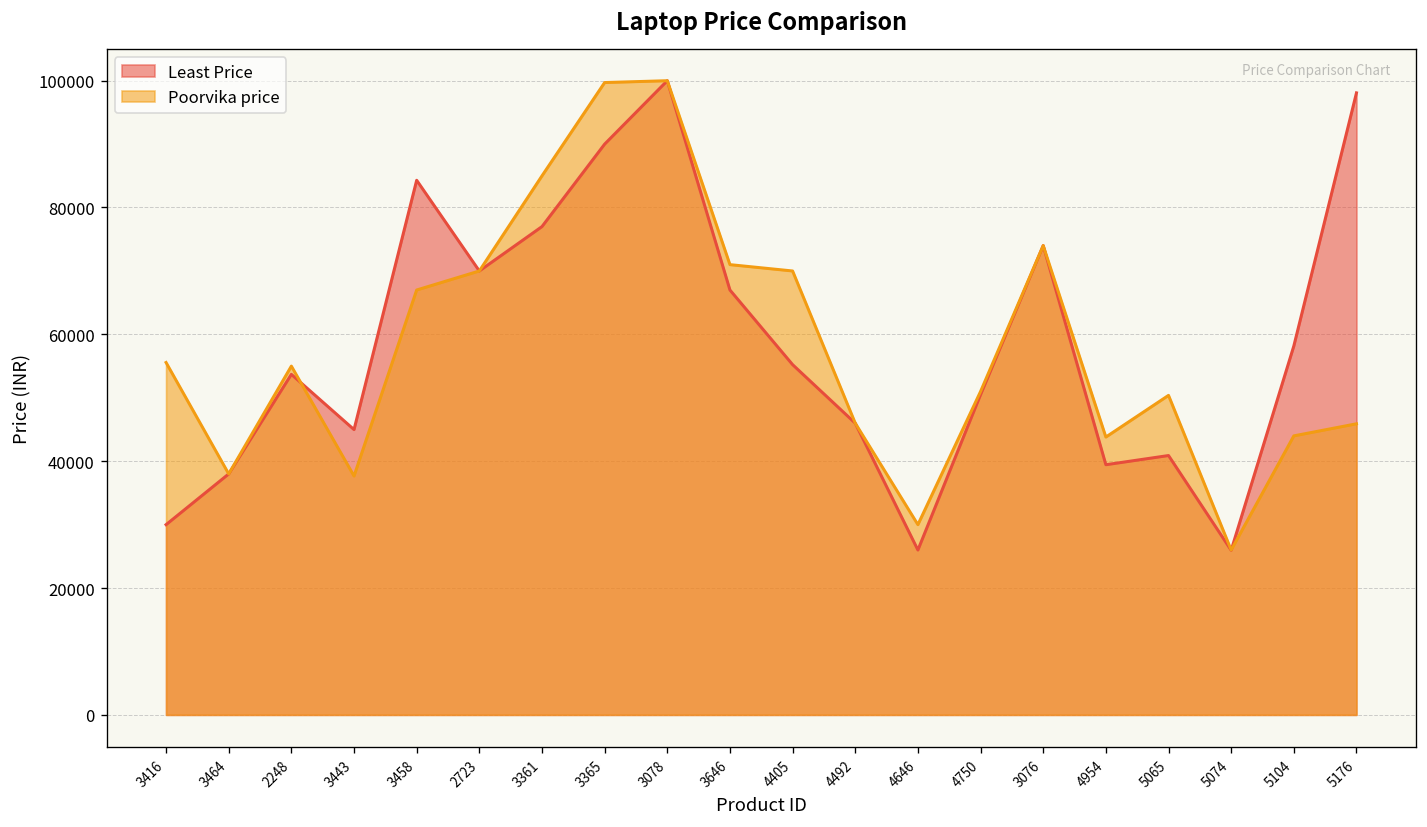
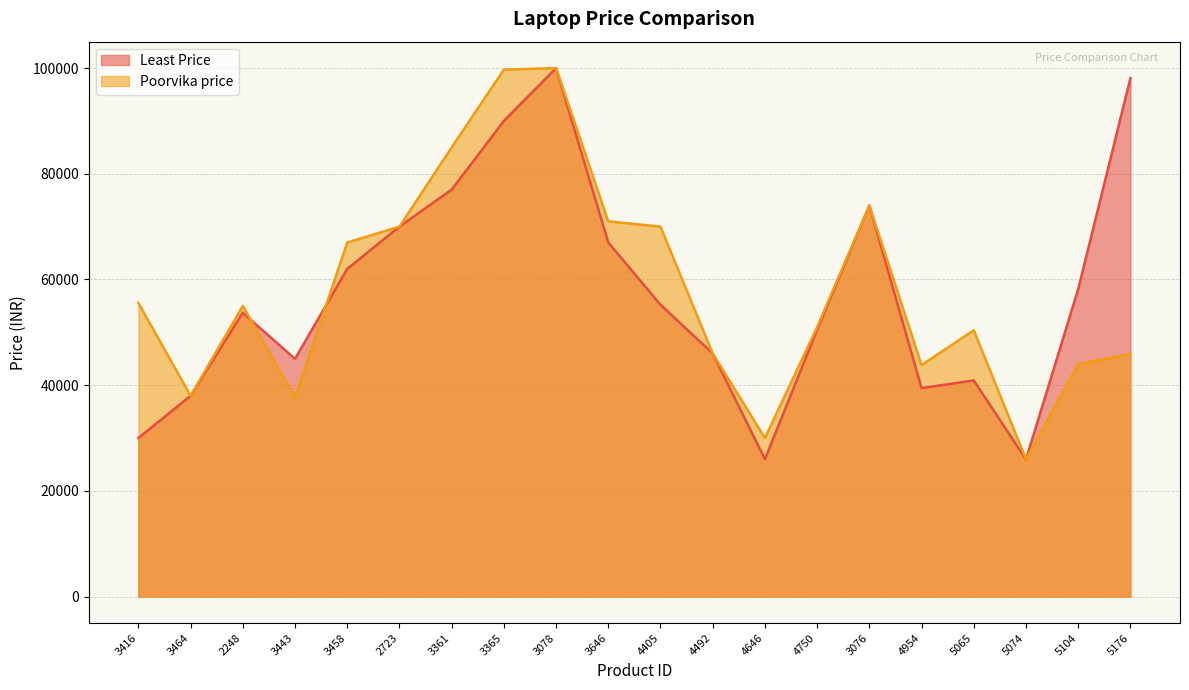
  {
    "Least Price": {
      "3416": 30000,
      "2248": 54000,
      "3443": 45000,
-     "3458": 84000,
+     "3458": 62000,
      "3361": 77000,
      "3365": 90000,
      "3646": 67000,
      "4405": 55000,
      "4646": 26000,
      "4750": 50000,
      "4954": 39000,
      "5065": 41000,
      "5104": 58000,
      "5176": 98000
    },
    "Poorvika price": {
      "3416": 56000,
      "2248": 55000,
      "3443": 38000,
      "3458": 67000,
      "3361": 85000,
      "3365": 100000,
      "3646": 71000,
      "4405": 70000,
      "4646": 30000,
      "4750": 51000,
      "4954": 44000,
      "5065": 50000,
      "5104": 44000,
      "5176": 46000
    }
  }
